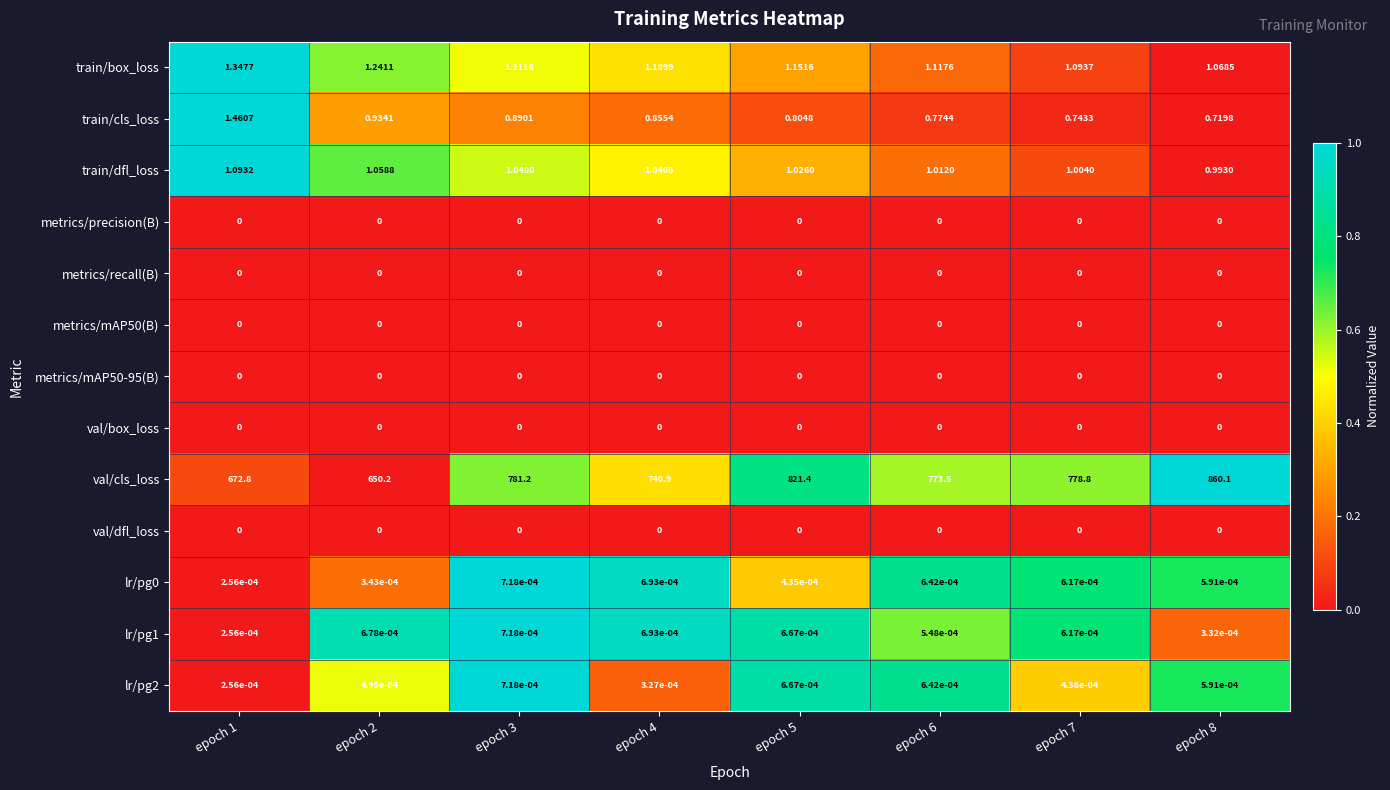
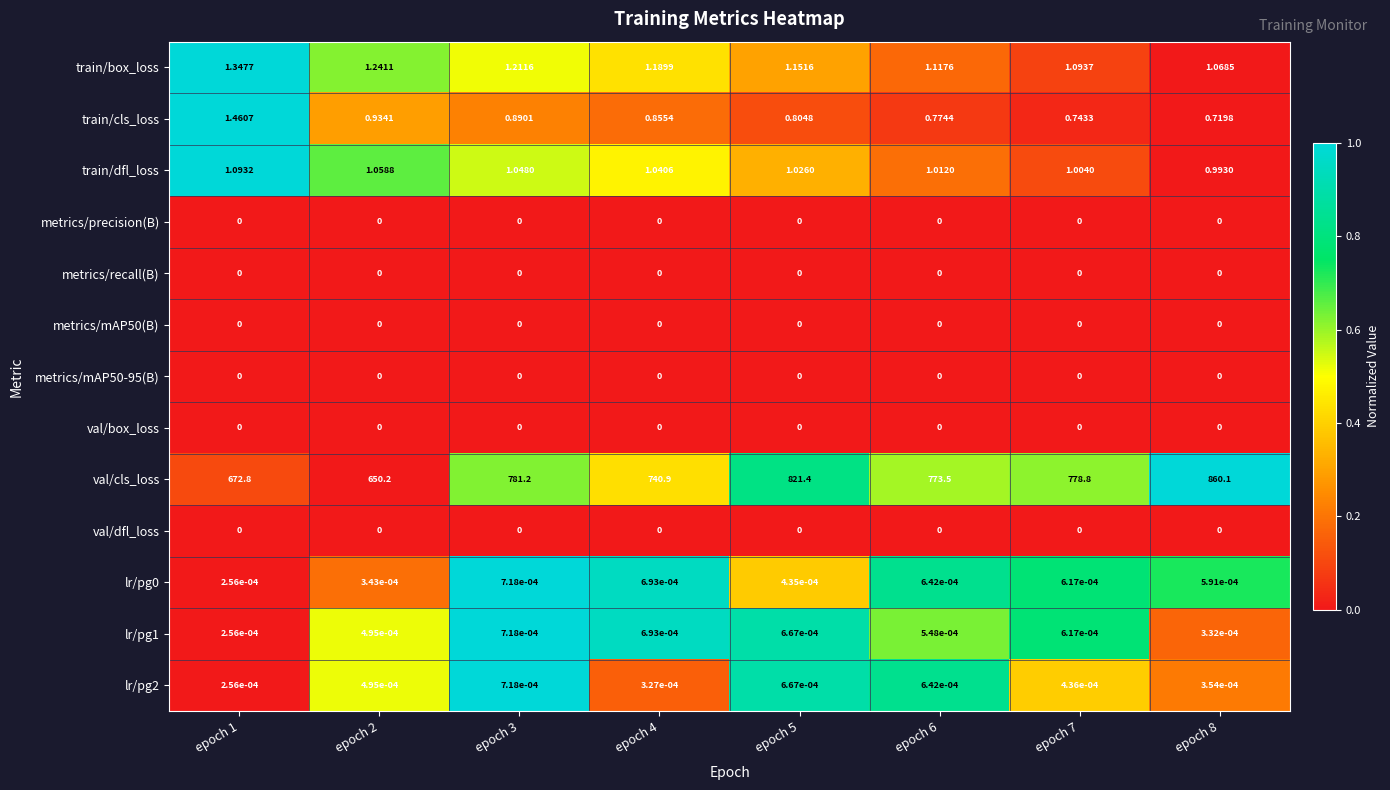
  {
    "train/box_loss": {
      "epoch 1": "1.3477",
      "epoch 2": "1.2411",
      "epoch 3": "1.2116",
      "epoch 4": "1.1899",
      "epoch 5": "1.1516",
      "epoch 6": "1.1176",
      "epoch 7": "1.0937",
      "epoch 8": "1.0685"
    },
    "train/cls_loss": {
      "epoch 1": "1.4607",
      "epoch 2": "0.9341",
      "epoch 3": "0.8901",
      "epoch 4": "0.8554",
      "epoch 5": "0.8048",
      "epoch 6": "0.7744",
      "epoch 7": "0.7433",
      "epoch 8": "0.7198"
    },
    "train/dfl_loss": {
      "epoch 1": "1.0932",
      "epoch 2": "1.0588",
      "epoch 3": "1.0480",
      "epoch 4": "1.0406",
      "epoch 5": "1.0260",
      "epoch 6": "1.0120",
      "epoch 7": "1.0040",
      "epoch 8": "0.9930"
    },
    "metrics/precision(B)": {
      "epoch 1": "0",
      "epoch 2": "0",
      "epoch 3": "0",
      "epoch 4": "0",
      "epoch 5": "0",
      "epoch 6": "0",
      "epoch 7": "0",
      "epoch 8": "0"
    },
    "metrics/recall(B)": {
      "epoch 1": "0",
      "epoch 2": "0",
      "epoch 3": "0",
      "epoch 4": "0",
      "epoch 5": "0",
      "epoch 6": "0",
      "epoch 7": "0",
      "epoch 8": "0"
    },
    "metrics/mAP50(B)": {
      "epoch 1": "0",
      "epoch 2": "0",
      "epoch 3": "0",
      "epoch 4": "0",
      "epoch 5": "0",
      "epoch 6": "0",
      "epoch 7": "0",
      "epoch 8": "0"
    },
    "metrics/mAP50-95(B)": {
      "epoch 1": "0",
      "epoch 2": "0",
      "epoch 3": "0",
      "epoch 4": "0",
      "epoch 5": "0",
      "epoch 6": "0",
      "epoch 7": "0",
      "epoch 8": "0"
    },
    "val/box_loss": {
      "epoch 1": "0",
      "epoch 2": "0",
      "epoch 3": "0",
      "epoch 4": "0",
      "epoch 5": "0",
      "epoch 6": "0",
      "epoch 7": "0",
      "epoch 8": "0"
    },
    "val/cls_loss": {
      "epoch 1": "672.8",
      "epoch 2": "650.2",
      "epoch 3": "781.2",
      "epoch 4": "740.9",
      "epoch 5": "821.4",
      "epoch 6": "773.5",
      "epoch 7": "778.8",
      "epoch 8": "860.1"
    },
    "val/dfl_loss": {
      "epoch 1": "0",
      "epoch 2": "0",
      "epoch 3": "0",
      "epoch 4": "0",
      "epoch 5": "0",
      "epoch 6": "0",
      "epoch 7": "0",
      "epoch 8": "0"
    },
    "lr/pg0": {
      "epoch 1": "2.56e-04",
      "epoch 2": "3.43e-04",
      "epoch 3": "7.18e-04",
      "epoch 4": "6.93e-04",
      "epoch 5": "4.35e-04",
      "epoch 6": "6.42e-04",
      "epoch 7": "6.17e-04",
      "epoch 8": "5.91e-04"
    },
    "lr/pg1": {
      "epoch 1": "2.56e-04",
-     "epoch 2": "6.78e-04",
+     "epoch 2": "4.95e-04",
      "epoch 3": "7.18e-04",
      "epoch 4": "6.93e-04",
      "epoch 5": "6.67e-04",
      "epoch 6": "5.48e-04",
      "epoch 7": "6.17e-04",
      "epoch 8": "3.32e-04"
    },
    "lr/pg2": {
      "epoch 1": "2.56e-04",
      "epoch 2": "4.95e-04",
      "epoch 3": "7.18e-04",
      "epoch 4": "3.27e-04",
      "epoch 5": "6.67e-04",
      "epoch 6": "6.42e-04",
      "epoch 7": "4.36e-04",
-     "epoch 8": "5.91e-04"
+     "epoch 8": "3.54e-04"
    }
  }
